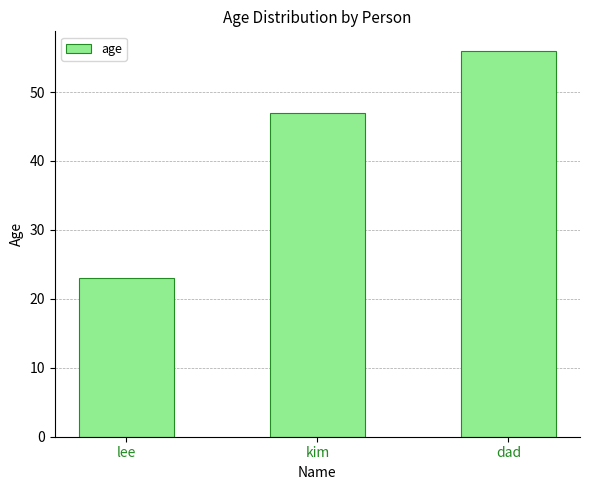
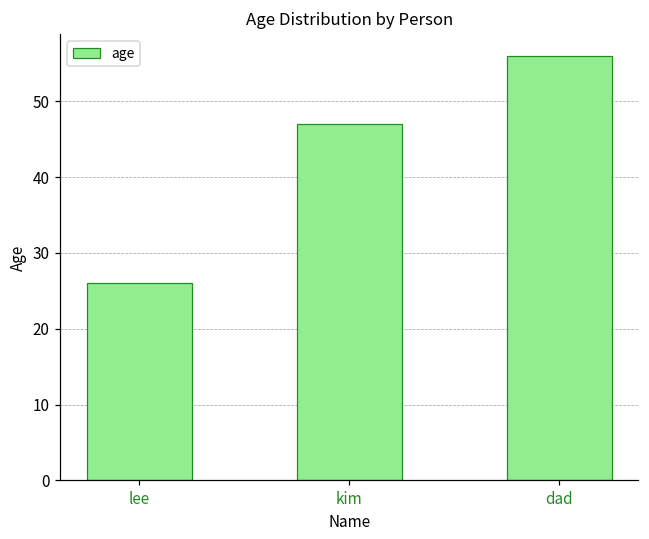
  {
-   "lee": 23,
+   "lee": 26,
    "kim": 47,
    "dad": 56
  }
